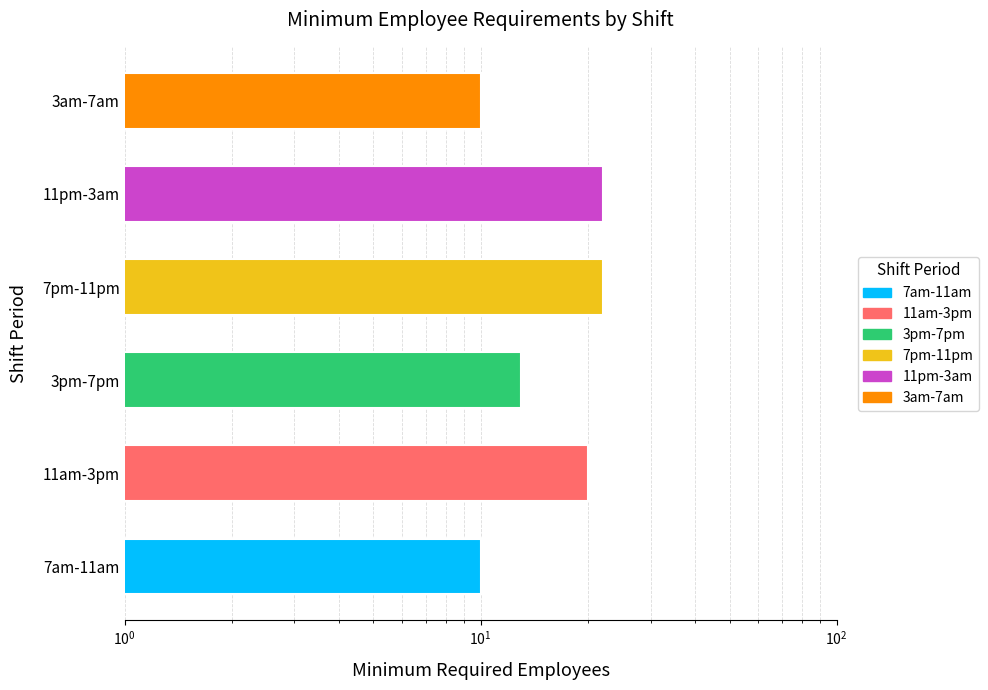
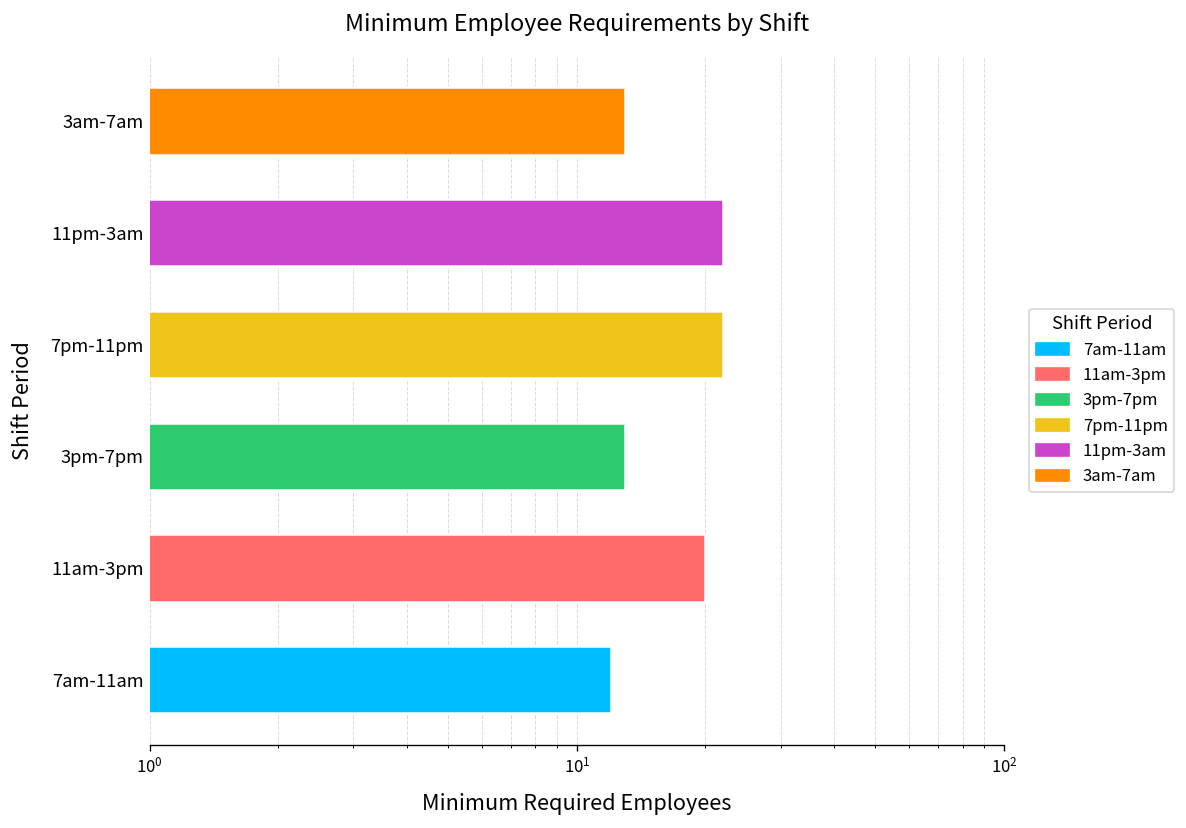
  {
-   "3am-7am": 10,
+   "3am-7am": 13,
    "11pm-3am": 22,
    "7pm-11pm": 22,
    "3pm-7pm": 13,
    "11am-3pm": 20,
-   "7am-11am": 10
+   "7am-11am": 12
  }
